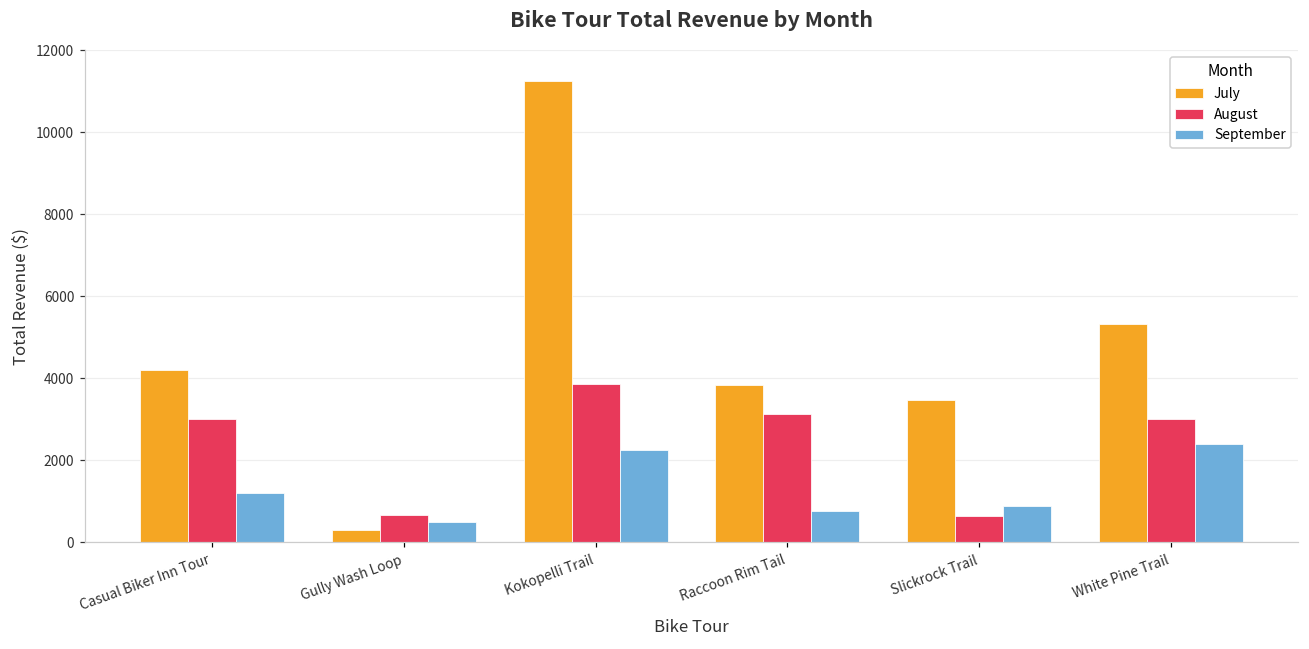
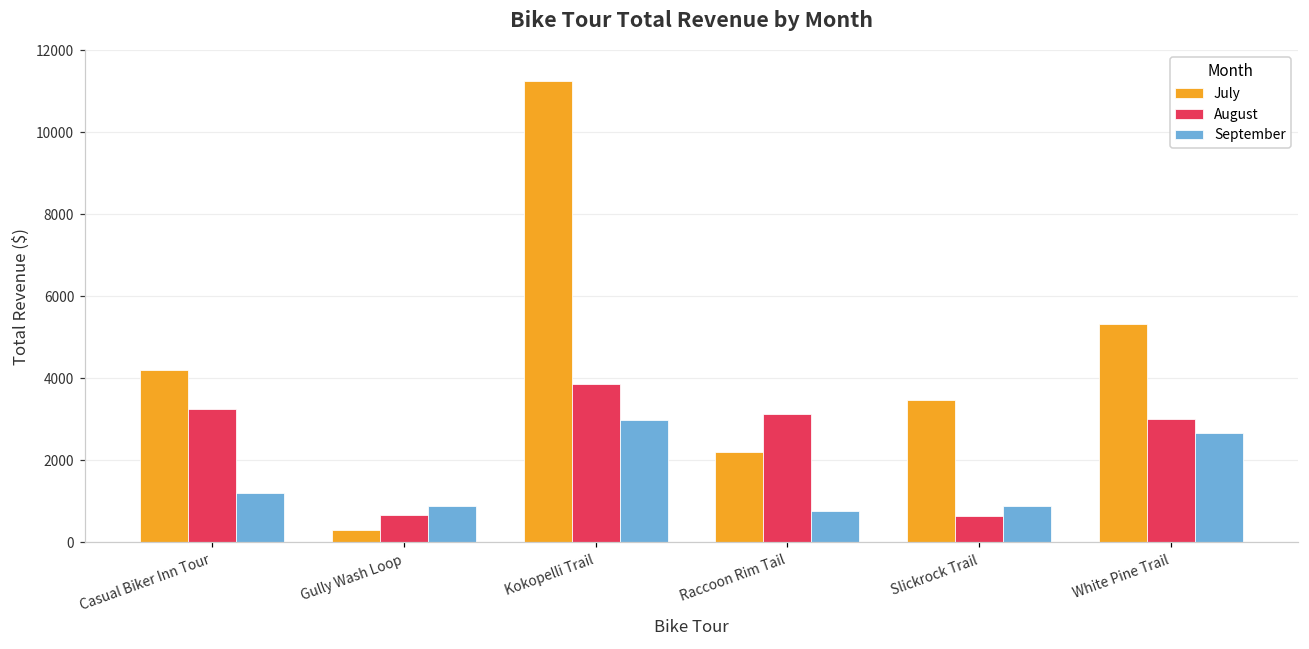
  {
    "July": {
      "Casual Biker Inn Tour": 4200,
      "Gully Wash Loop": 300,
      "Kokopelli Trail": 11300,
-     "Raccoon Rim Tail": 3800,
+     "Raccoon Rim Tail": 2200,
      "Slickrock Trail": 3500,
      "White Pine Trail": 5300
    },
    "August": {
-     "Casual Biker Inn Tour": 3000,
+     "Casual Biker Inn Tour": 3300,
      "Gully Wash Loop": 700,
      "Kokopelli Trail": 3900,
      "Raccoon Rim Tail": 3100,
      "Slickrock Trail": 700,
      "White Pine Trail": 3000
    },
    "September": {
      "Casual Biker Inn Tour": 1200,
-     "Gully Wash Loop": 500,
-     "Kokopelli Trail": 2300,
+     "Gully Wash Loop": 900,
+     "Kokopelli Trail": 3000,
      "Raccoon Rim Tail": 800,
      "Slickrock Trail": 900,
-     "White Pine Trail": 2400
+     "White Pine Trail": 2700
    }
  }
